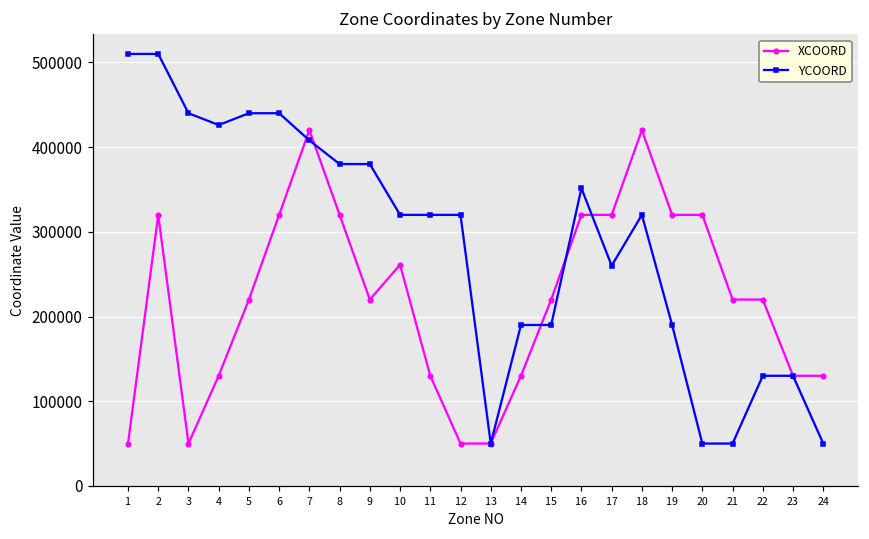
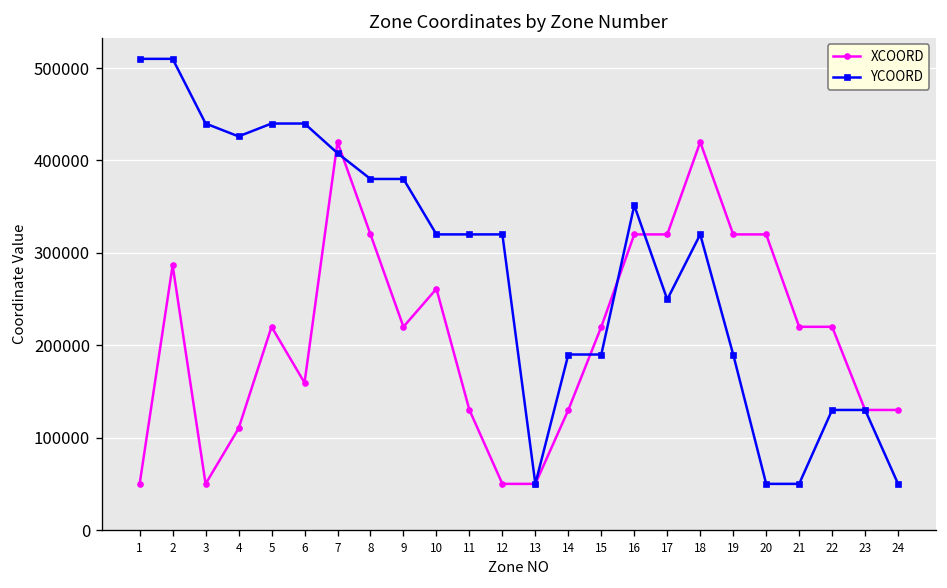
  {
    "XCOORD": {
      "1": 50000,
-     "2": 320000,
+     "2": 290000,
      "3": 50000,
-     "4": 130000,
+     "4": 110000,
      "5": 220000,
-     "6": 320000,
+     "6": 160000,
      "7": 420000,
      "8": 320000,
      "9": 220000,
      "10": 260000,
      "11": 130000,
      "12": 50000,
      "14": 130000,
      "15": 220000,
      "16": 320000,
      "17": 320000,
      "18": 420000,
      "19": 320000,
      "20": 320000,
      "21": 220000,
      "22": 220000,
      "24": 130000
    },
    "YCOORD": {
      "1": 510000,
      "2": 510000,
      "3": 440000,
      "4": 430000,
      "5": 440000,
      "6": 440000,
      "7": 410000,
      "8": 380000,
      "9": 380000,
      "10": 320000,
      "11": 320000,
      "12": 320000,
      "14": 190000,
      "15": 190000,
      "16": 350000,
-     "17": 260000,
+     "17": 250000,
      "18": 320000,
      "19": 190000,
      "20": 50000,
      "21": 50000,
      "22": 130000,
      "24": 50000
    }
  }
